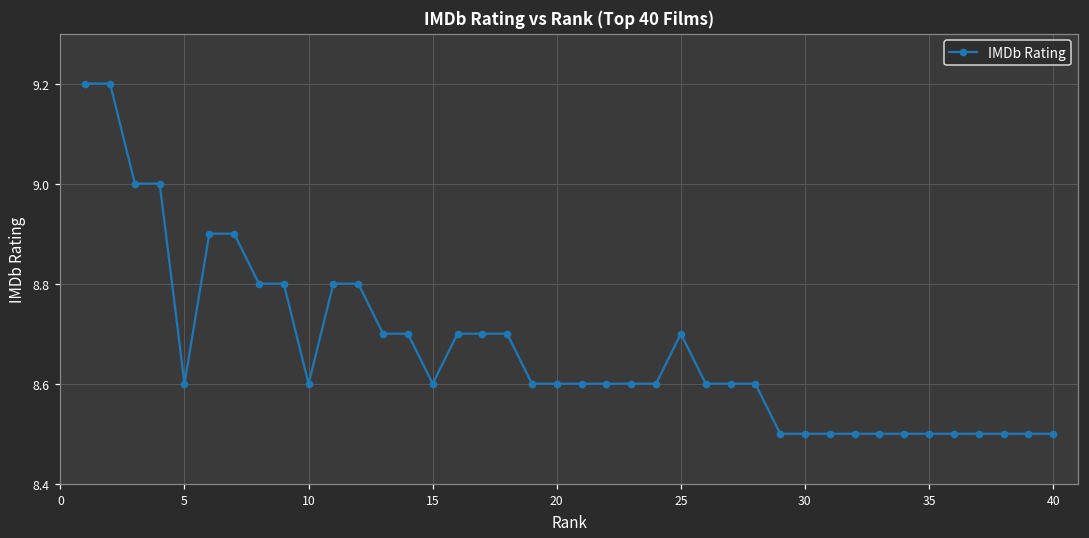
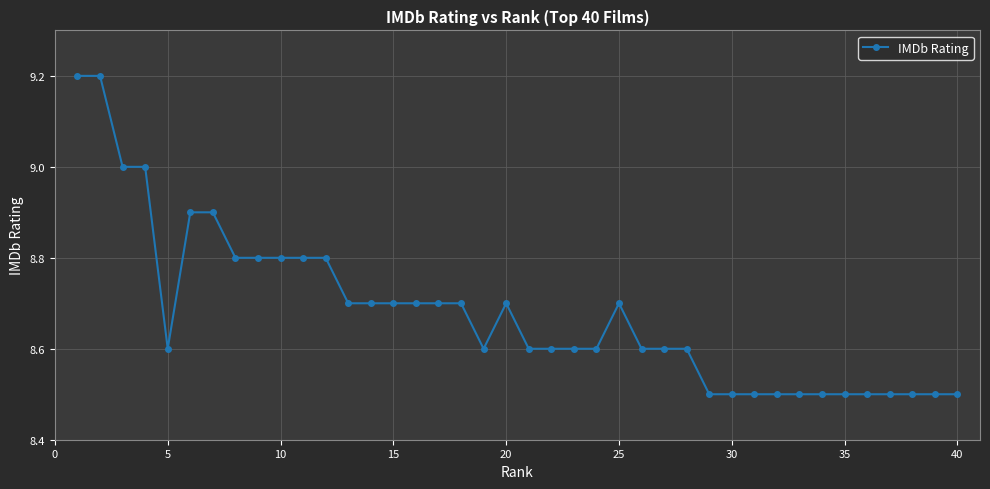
  {
    "5": 8.6,
-   "10": 8.6,
-   "15": 8.6,
-   "20": 8.6,
+   "10": 8.8,
+   "15": 8.7,
+   "20": 8.7,
    "25": 8.7,
    "30": 8.5,
    "35": 8.5,
    "40": 8.5
  }
